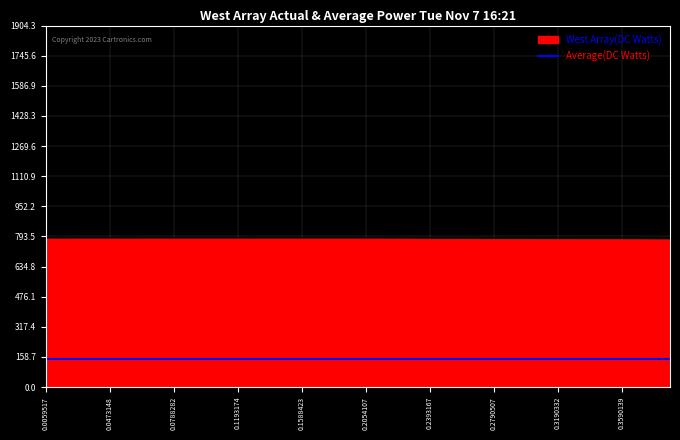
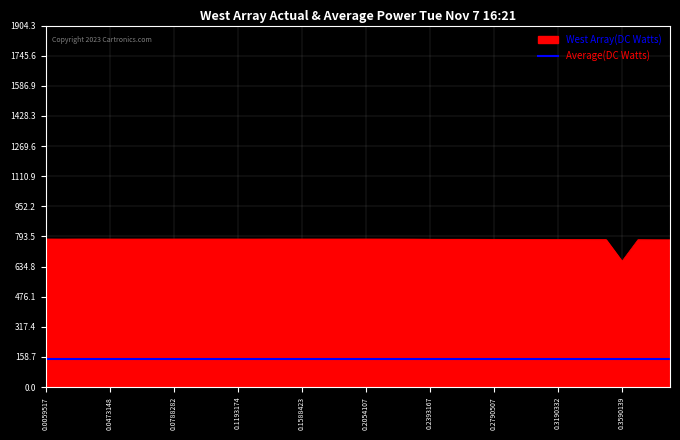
  {
    "West Array(DC Watts)": {
      "0.0059517": 780,
      "0.0473148": 780,
      "0.0788282": 780,
      "0.1193174": 780,
      "0.1588423": 780,
      "0.2054107": 780,
      "0.2393167": 780,
      "0.2790507": 780,
      "0.3190332": 780,
-     "0.3590139": 780
+     "0.3590139": 660
    },
    "Average(DC Watts)": {
      "0.0059517": 150,
      "0.0473148": 150,
      "0.0788282": 150,
      "0.1193174": 150,
      "0.1588423": 150,
      "0.2054107": 150,
      "0.2393167": 150,
      "0.2790507": 150,
      "0.3190332": 150,
      "0.3590139": 150
    }
  }
